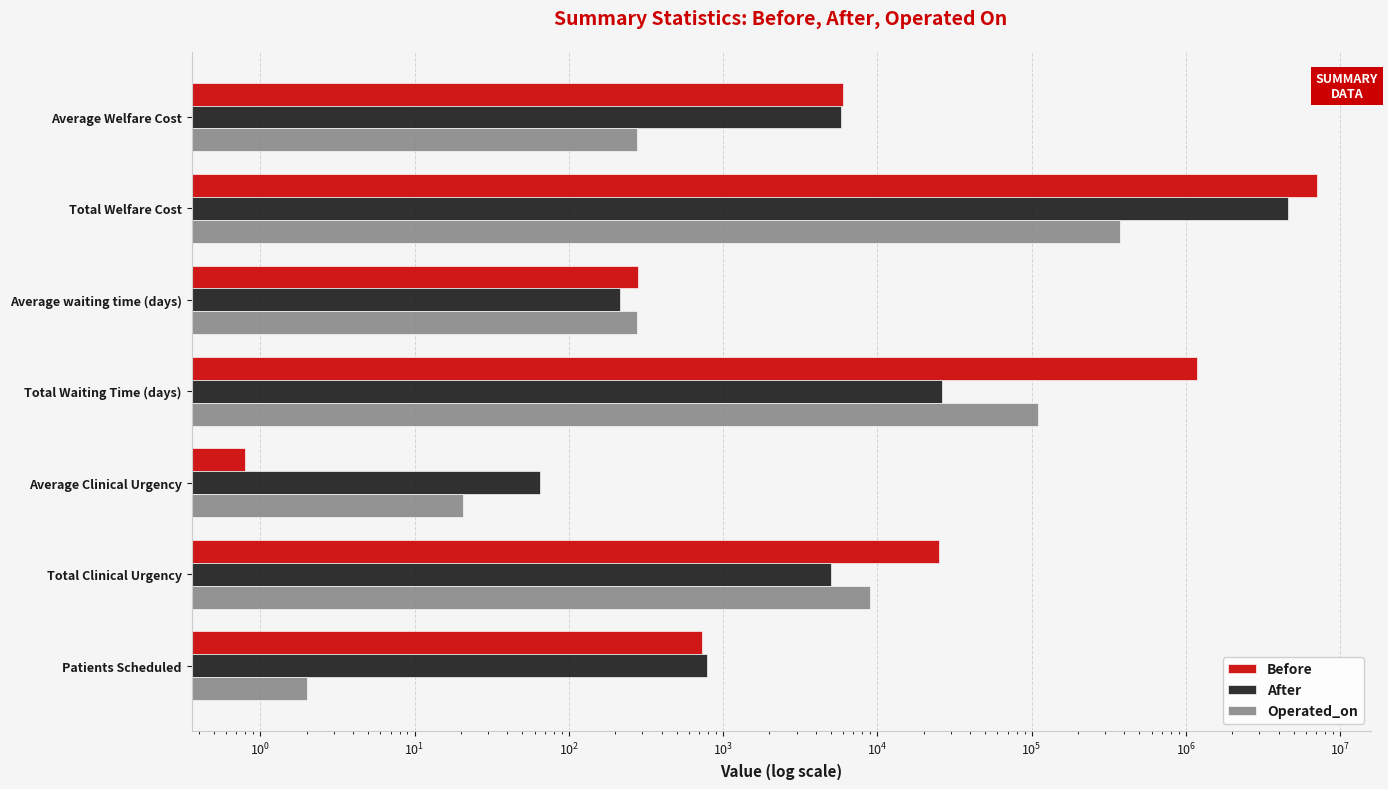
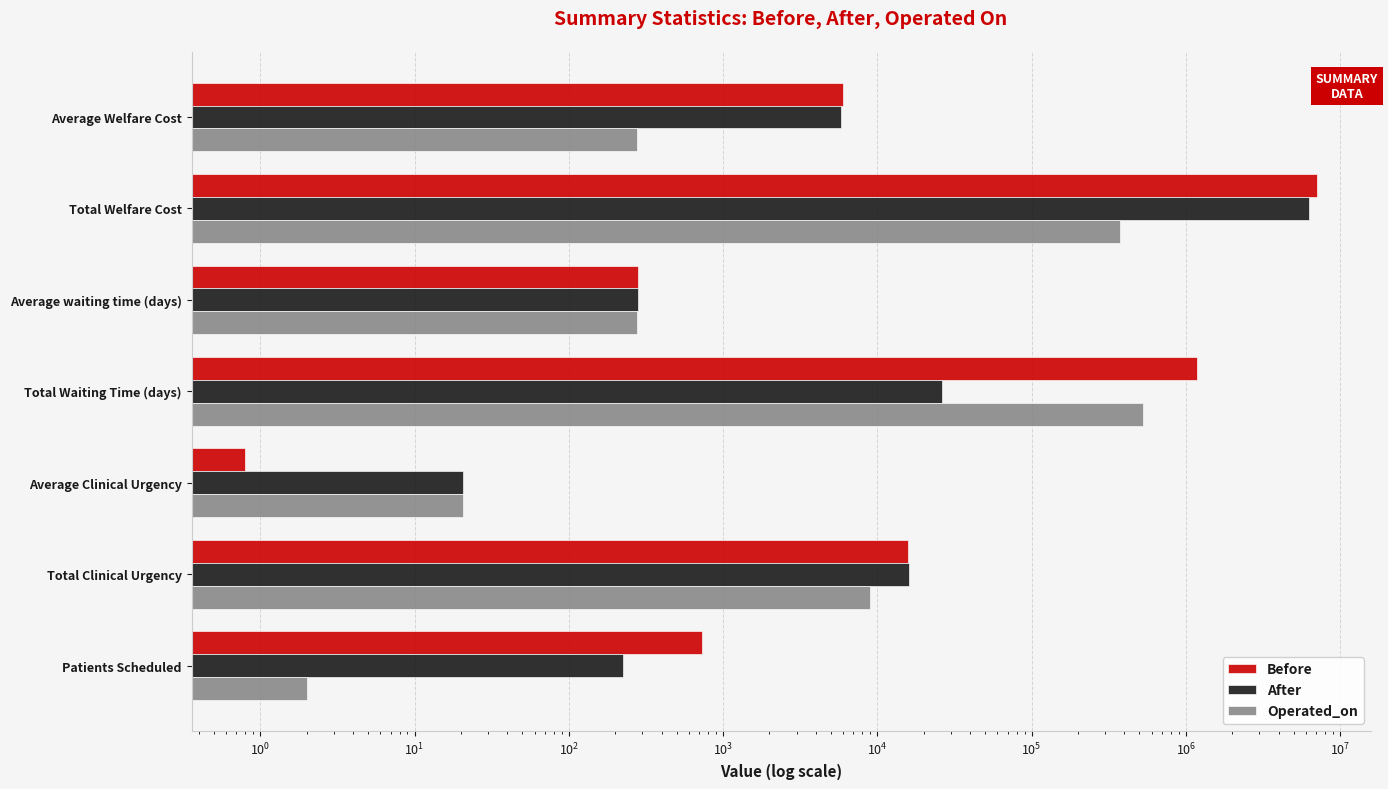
  {
    "Before": {
      "Average Welfare Cost": 6000,
      "Total Welfare Cost": 7000000,
      "Average waiting time (days)": 280,
      "Total Waiting Time (days)": 1200000,
      "Average Clinical Urgency": 0.8,
-     "Total Clinical Urgency": 25000,
+     "Total Clinical Urgency": 16000,
      "Patients Scheduled": 700
    },
    "After": {
      "Average Welfare Cost": 5800,
-     "Total Welfare Cost": 4600000,
-     "Average waiting time (days)": 220,
+     "Total Welfare Cost": 6300000,
+     "Average waiting time (days)": 280,
      "Total Waiting Time (days)": 26000,
-     "Average Clinical Urgency": 65,
-     "Total Clinical Urgency": 5000,
-     "Patients Scheduled": 800
+     "Average Clinical Urgency": 21,
+     "Total Clinical Urgency": 16000,
+     "Patients Scheduled": 230
    },
    "Operated_on": {
      "Average Welfare Cost": 280,
      "Total Welfare Cost": 380000,
      "Average waiting time (days)": 280,
-     "Total Waiting Time (days)": 110000,
+     "Total Waiting Time (days)": 530000,
      "Average Clinical Urgency": 21,
      "Total Clinical Urgency": 9000,
      "Patients Scheduled": 2
    }
  }
